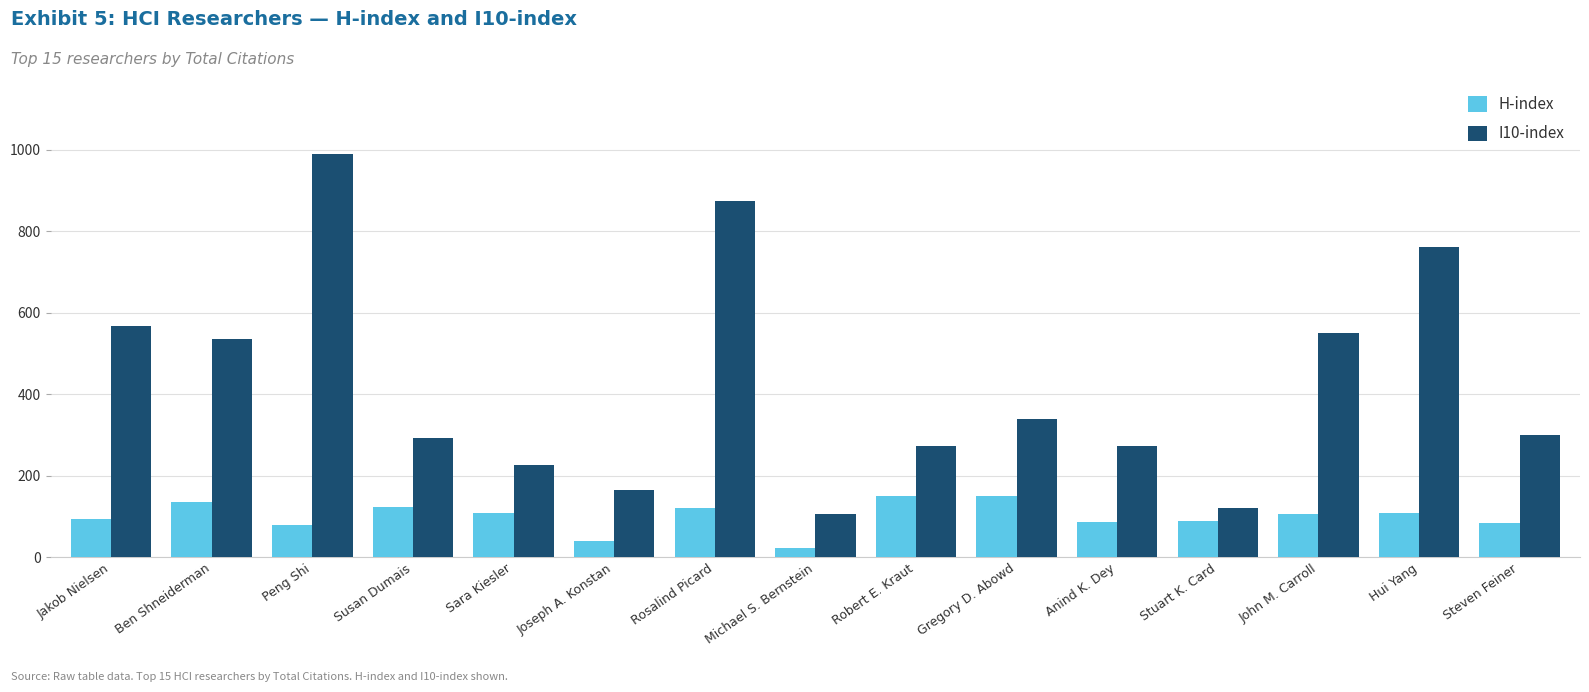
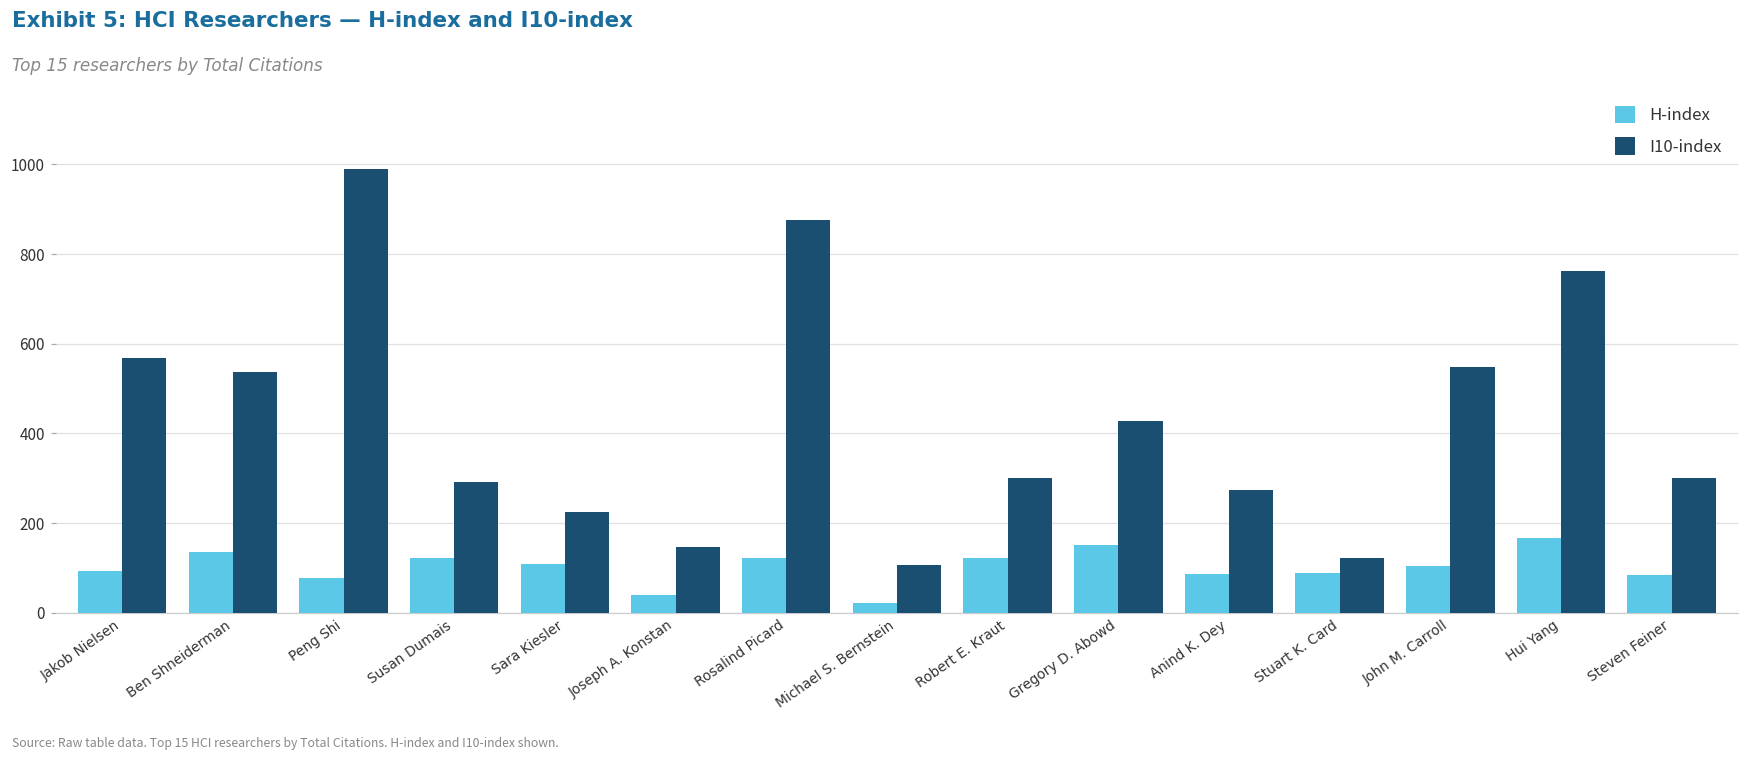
  {
    "H-index": {
      "Jakob Nielsen": 90,
      "Ben Shneiderman": 140,
      "Peng Shi": 80,
      "Susan Dumais": 120,
      "Sara Kiesler": 110,
      "Joseph A. Konstan": 40,
      "Rosalind Picard": 120,
      "Michael S. Bernstein": 20,
-     "Robert E. Kraut": 150,
+     "Robert E. Kraut": 120,
      "Gregory D. Abowd": 150,
      "Anind K. Dey": 90,
      "Stuart K. Card": 90,
      "John M. Carroll": 110,
-     "Hui Yang": 110,
+     "Hui Yang": 170,
      "Steven Feiner": 80
    },
    "I10-index": {
      "Jakob Nielsen": 570,
      "Ben Shneiderman": 540,
      "Peng Shi": 990,
      "Susan Dumais": 290,
      "Sara Kiesler": 230,
-     "Joseph A. Konstan": 170,
+     "Joseph A. Konstan": 150,
      "Rosalind Picard": 880,
      "Michael S. Bernstein": 110,
-     "Robert E. Kraut": 270,
-     "Gregory D. Abowd": 340,
+     "Robert E. Kraut": 300,
+     "Gregory D. Abowd": 430,
      "Anind K. Dey": 270,
      "Stuart K. Card": 120,
      "John M. Carroll": 550,
      "Hui Yang": 760,
      "Steven Feiner": 300
    }
  }
